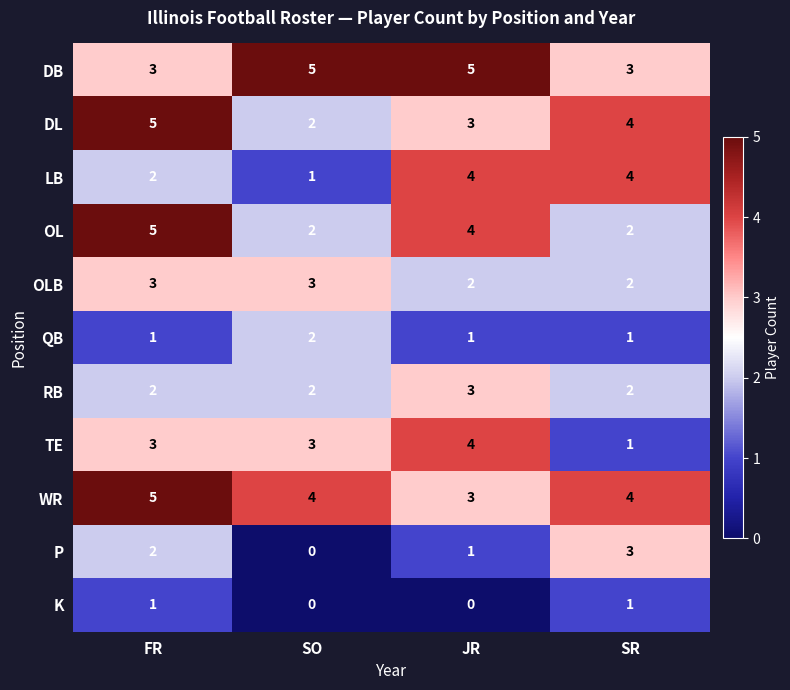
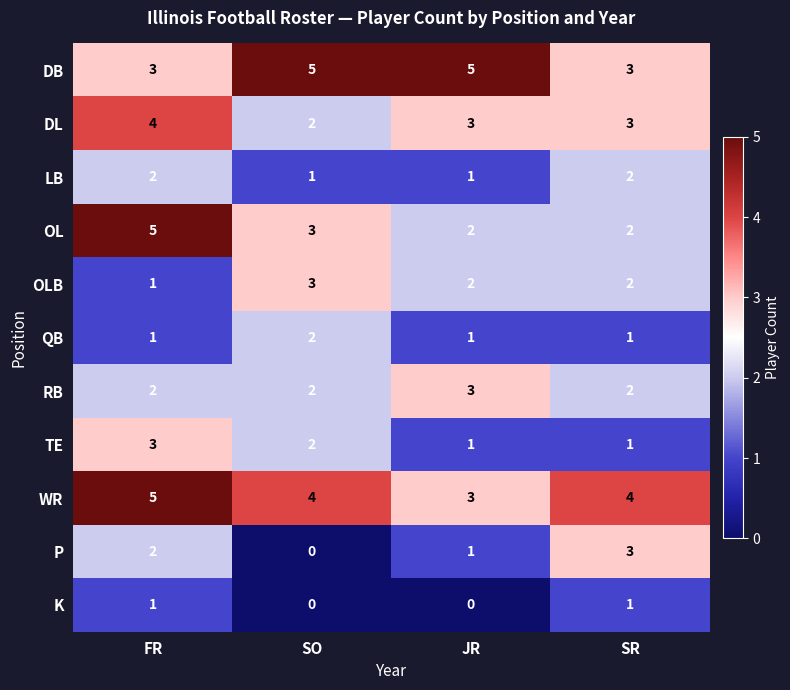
  {
    "DB": {
      "FR": 3,
      "SO": 5,
      "JR": 5,
      "SR": 3
    },
    "DL": {
-     "FR": 5,
+     "FR": 4,
      "SO": 2,
      "JR": 3,
-     "SR": 4
+     "SR": 3
    },
    "LB": {
      "FR": 2,
      "SO": 1,
-     "JR": 4,
-     "SR": 4
+     "JR": 1,
+     "SR": 2
    },
    "OL": {
      "FR": 5,
-     "SO": 2,
-     "JR": 4,
+     "SO": 3,
+     "JR": 2,
      "SR": 2
    },
    "OLB": {
-     "FR": 3,
+     "FR": 1,
      "SO": 3,
      "JR": 2,
      "SR": 2
    },
    "QB": {
      "FR": 1,
      "SO": 2,
      "JR": 1,
      "SR": 1
    },
    "RB": {
      "FR": 2,
      "SO": 2,
      "JR": 3,
      "SR": 2
    },
    "TE": {
      "FR": 3,
-     "SO": 3,
-     "JR": 4,
+     "SO": 2,
+     "JR": 1,
      "SR": 1
    },
    "WR": {
      "FR": 5,
      "SO": 4,
      "JR": 3,
      "SR": 4
    },
    "P": {
      "FR": 2,
      "SO": 0,
      "JR": 1,
      "SR": 3
    },
    "K": {
      "FR": 1,
      "SO": 0,
      "JR": 0,
      "SR": 1
    }
  }
